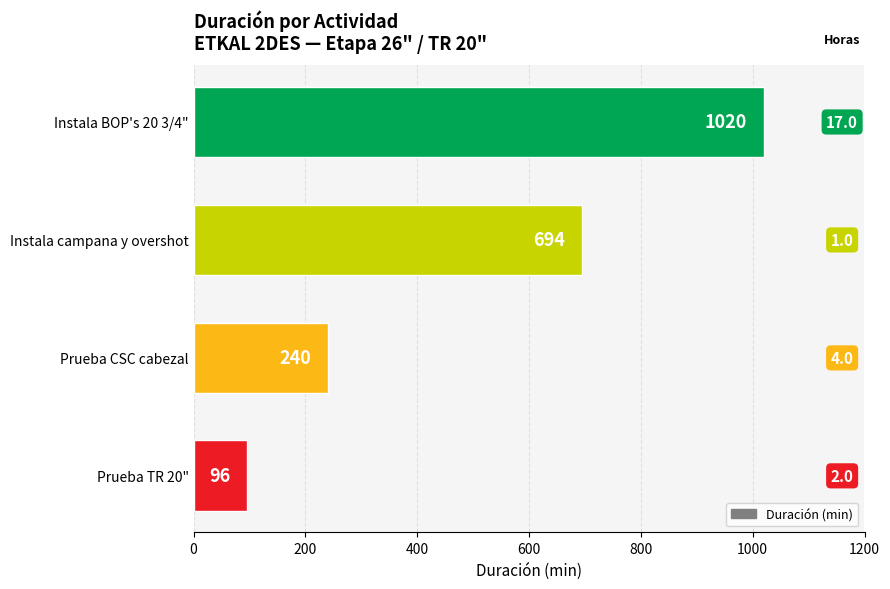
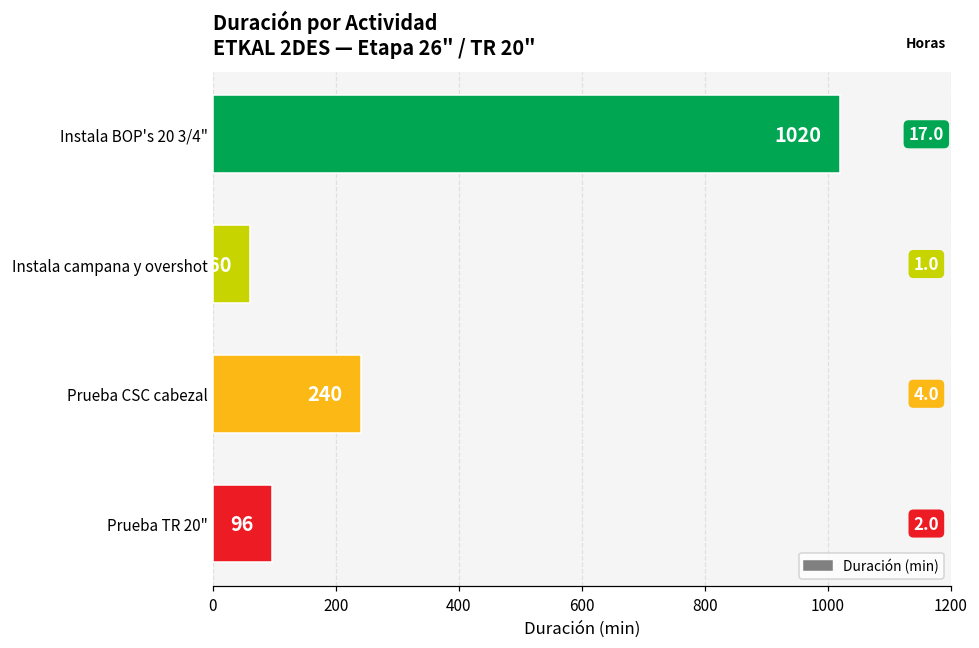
  {
    "Instala BOP's 20 3/4\"": 1020,
-   "Instala campana y overshot": 694,
+   "Instala campana y overshot": 60,
    "Prueba CSC cabezal": 240,
    "Prueba TR 20\"": 96
  }
